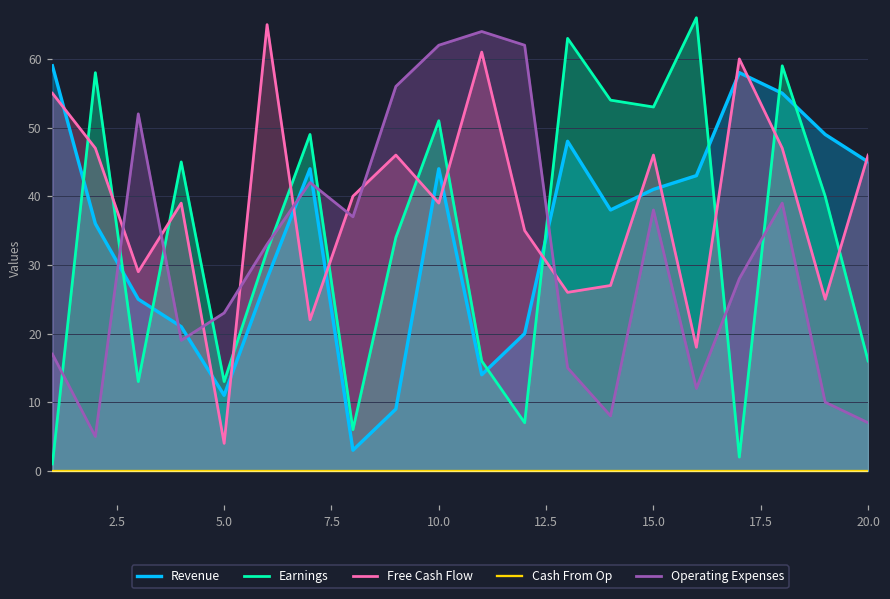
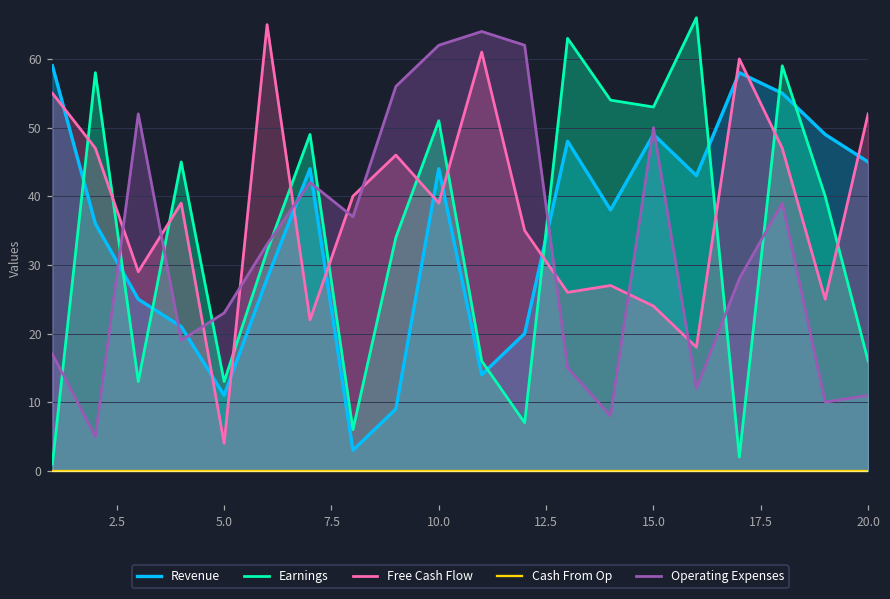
  {
    "Revenue": {
      "5.0": 11,
      "10.0": 44,
-     "15.0": 41,
+     "15.0": 49,
      "20.0": 45
    },
    "Earnings": {
      "5.0": 13,
      "10.0": 51,
      "15.0": 53,
      "20.0": 16
    },
    "Free Cash Flow": {
      "5.0": 4,
      "10.0": 39,
-     "15.0": 46,
-     "20.0": 46
+     "15.0": 24,
+     "20.0": 52
    },
    "Cash From Op": {
      "5.0": 0,
      "10.0": 0,
      "15.0": 0,
      "20.0": 0
    },
    "Operating Expenses": {
      "5.0": 23,
      "10.0": 62,
-     "15.0": 38,
-     "20.0": 7
+     "15.0": 50,
+     "20.0": 11
    }
  }
